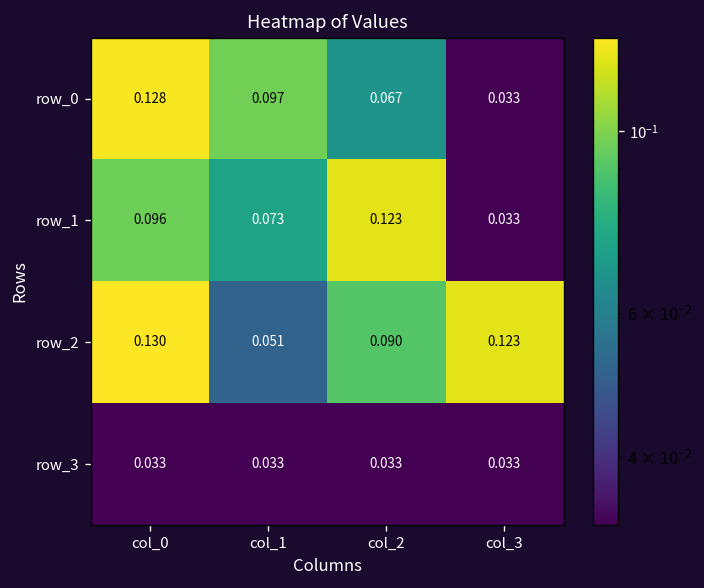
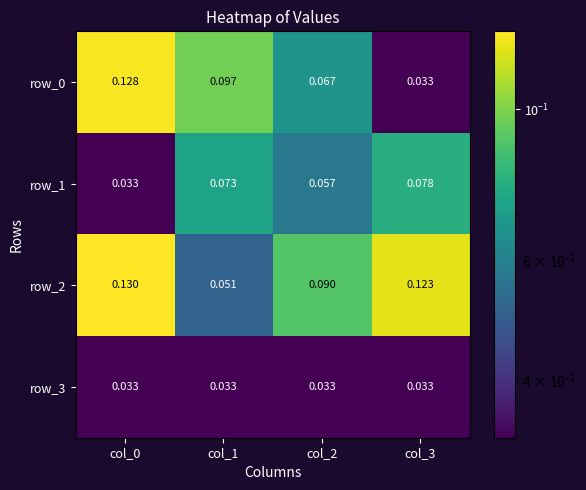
  {
    "row_0": {
      "col_0": 0.128,
      "col_1": 0.097,
      "col_2": 0.067,
      "col_3": 0.033
    },
    "row_1": {
-     "col_0": 0.096,
+     "col_0": 0.033,
      "col_1": 0.073,
-     "col_2": 0.123,
-     "col_3": 0.033
+     "col_2": 0.057,
+     "col_3": 0.078
    },
    "row_2": {
      "col_0": 0.130,
      "col_1": 0.051,
      "col_2": 0.090,
      "col_3": 0.123
    },
    "row_3": {
      "col_0": 0.033,
      "col_1": 0.033,
      "col_2": 0.033,
      "col_3": 0.033
    }
  }
